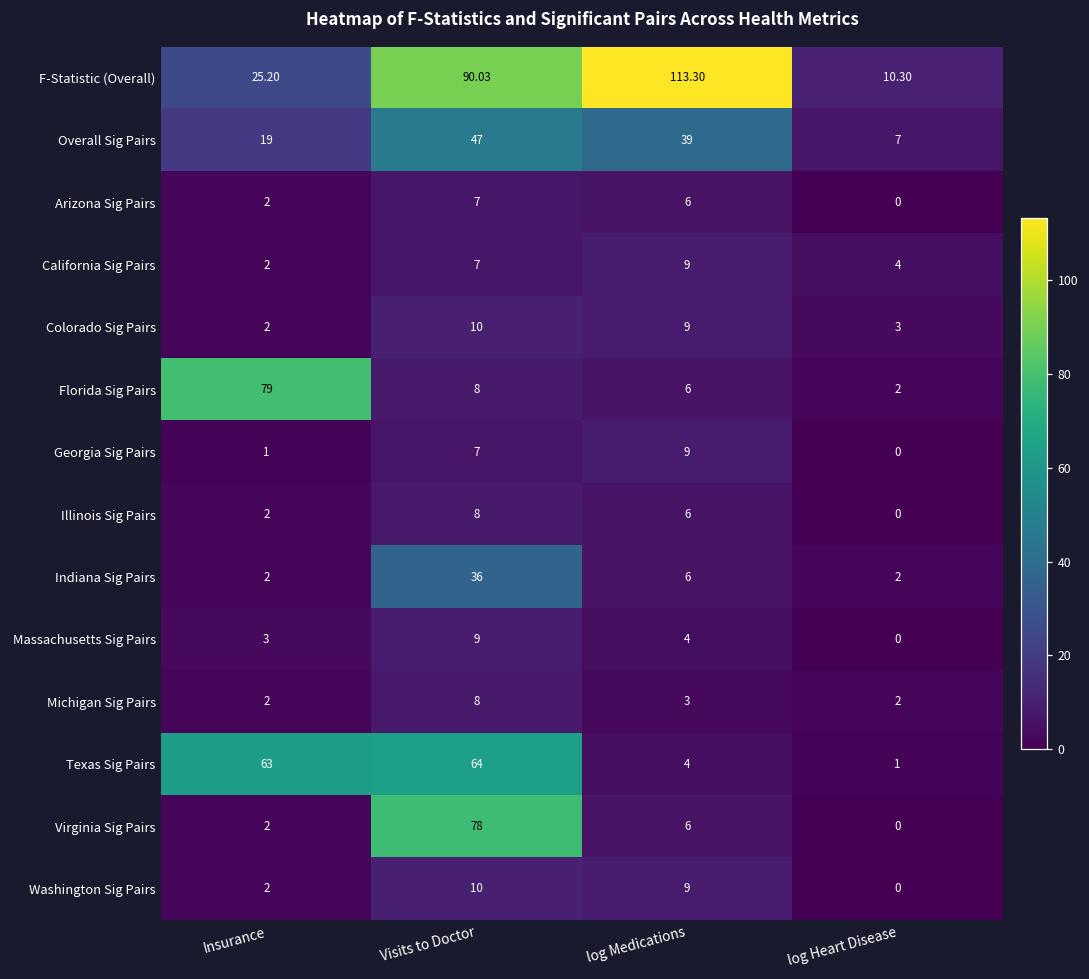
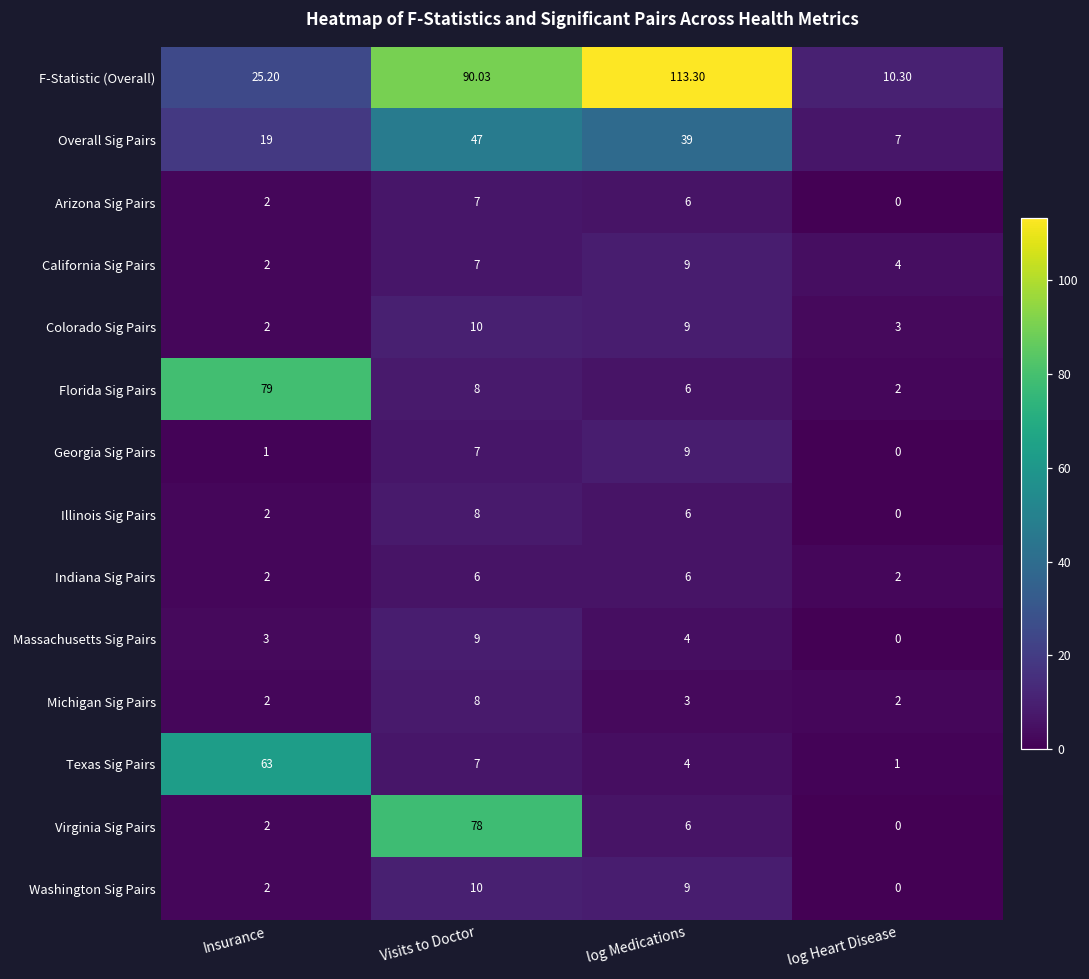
  {
    "F-Statistic (Overall)": {
      "Insurance": 25.20,
      "Visits to Doctor": 90.03,
      "log Medications": 113.30,
      "log Heart Disease": 10.30
    },
    "Overall Sig Pairs": {
      "Insurance": 19,
      "Visits to Doctor": 47,
      "log Medications": 39,
      "log Heart Disease": 7
    },
    "Arizona Sig Pairs": {
      "Insurance": 2,
      "Visits to Doctor": 7,
      "log Medications": 6,
      "log Heart Disease": 0
    },
    "California Sig Pairs": {
      "Insurance": 2,
      "Visits to Doctor": 7,
      "log Medications": 9,
      "log Heart Disease": 4
    },
    "Colorado Sig Pairs": {
      "Insurance": 2,
      "Visits to Doctor": 10,
      "log Medications": 9,
      "log Heart Disease": 3
    },
    "Florida Sig Pairs": {
      "Insurance": 79,
      "Visits to Doctor": 8,
      "log Medications": 6,
      "log Heart Disease": 2
    },
    "Georgia Sig Pairs": {
      "Insurance": 1,
      "Visits to Doctor": 7,
      "log Medications": 9,
      "log Heart Disease": 0
    },
    "Illinois Sig Pairs": {
      "Insurance": 2,
      "Visits to Doctor": 8,
      "log Medications": 6,
      "log Heart Disease": 0
    },
    "Indiana Sig Pairs": {
      "Insurance": 2,
-     "Visits to Doctor": 36,
+     "Visits to Doctor": 6,
      "log Medications": 6,
      "log Heart Disease": 2
    },
    "Massachusetts Sig Pairs": {
      "Insurance": 3,
      "Visits to Doctor": 9,
      "log Medications": 4,
      "log Heart Disease": 0
    },
    "Michigan Sig Pairs": {
      "Insurance": 2,
      "Visits to Doctor": 8,
      "log Medications": 3,
      "log Heart Disease": 2
    },
    "Texas Sig Pairs": {
      "Insurance": 63,
-     "Visits to Doctor": 64,
+     "Visits to Doctor": 7,
      "log Medications": 4,
      "log Heart Disease": 1
    },
    "Virginia Sig Pairs": {
      "Insurance": 2,
      "Visits to Doctor": 78,
      "log Medications": 6,
      "log Heart Disease": 0
    },
    "Washington Sig Pairs": {
      "Insurance": 2,
      "Visits to Doctor": 10,
      "log Medications": 9,
      "log Heart Disease": 0
    }
  }
